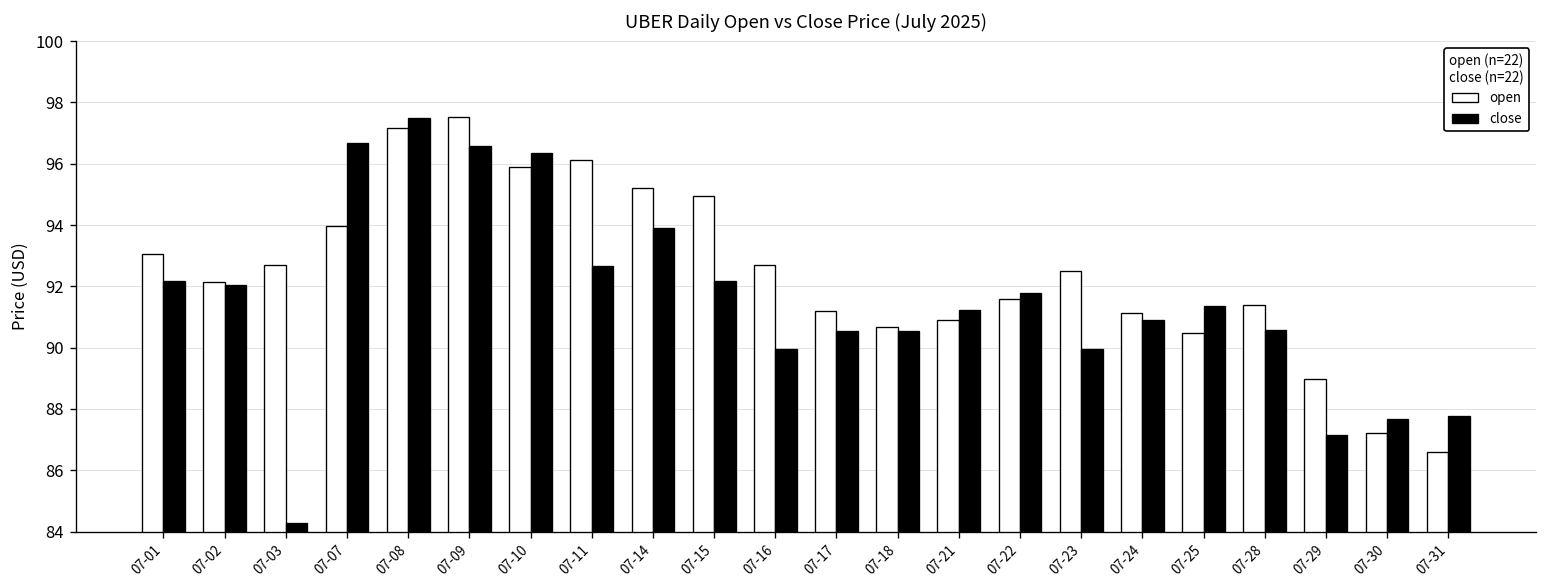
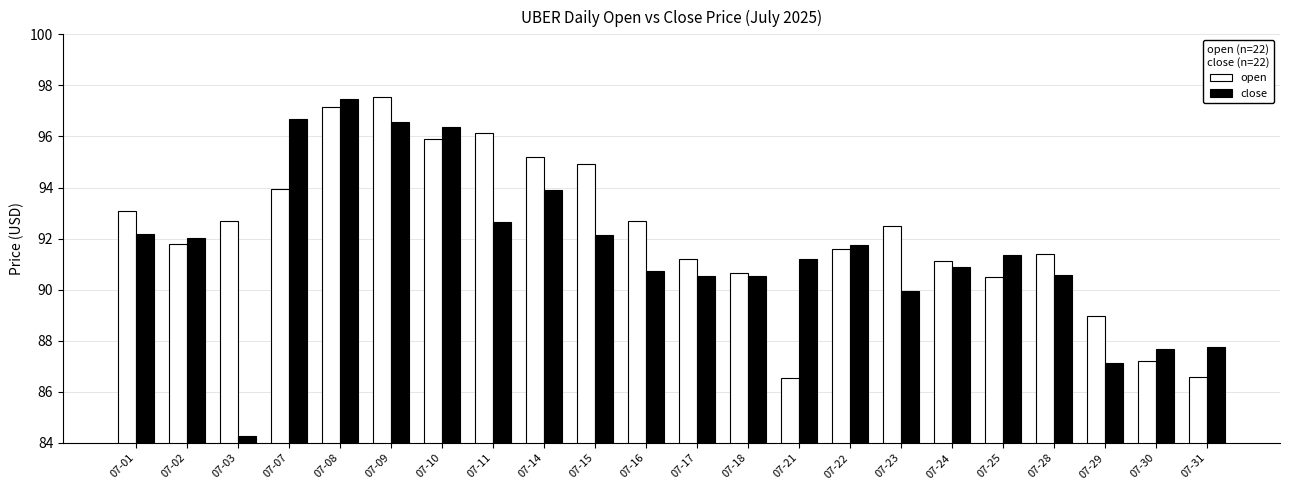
  {
    "open": {
      "07-01": 93.1,
-     "07-02": 92.2,
+     "07-02": 91.8,
      "07-03": 92.7,
      "07-07": 94.0,
      "07-08": 97.2,
      "07-09": 97.5,
      "07-10": 95.9,
      "07-11": 96.1,
      "07-14": 95.2,
      "07-15": 94.9,
      "07-16": 92.7,
      "07-17": 91.2,
      "07-18": 90.7,
-     "07-21": 90.9,
+     "07-21": 86.6,
      "07-22": 91.6,
      "07-23": 92.5,
      "07-24": 91.1,
      "07-25": 90.5,
      "07-28": 91.4,
      "07-29": 89.0,
      "07-30": 87.2,
      "07-31": 86.6
    },
    "close": {
      "07-01": 92.2,
      "07-02": 92.0,
      "07-03": 84.3,
      "07-07": 96.7,
      "07-08": 97.5,
      "07-09": 96.6,
      "07-10": 96.4,
      "07-11": 92.7,
      "07-14": 93.9,
      "07-15": 92.2,
-     "07-16": 90.0,
+     "07-16": 90.7,
      "07-17": 90.6,
      "07-18": 90.5,
      "07-21": 91.2,
      "07-22": 91.8,
      "07-23": 90.0,
      "07-24": 90.9,
      "07-25": 91.4,
      "07-28": 90.6,
      "07-29": 87.1,
      "07-30": 87.7,
      "07-31": 87.8
    }
  }
